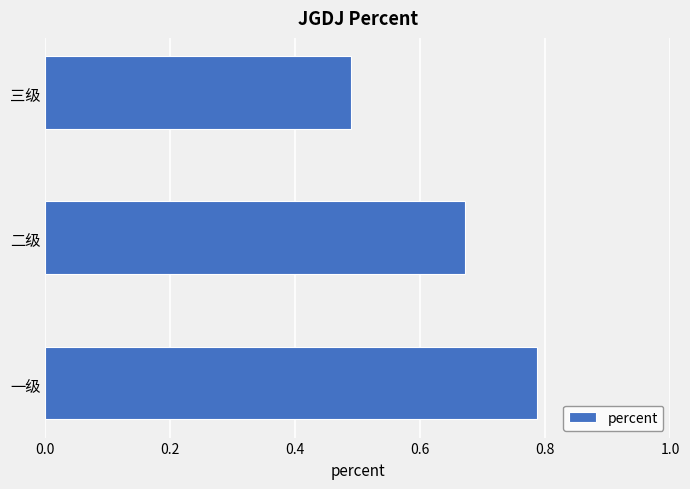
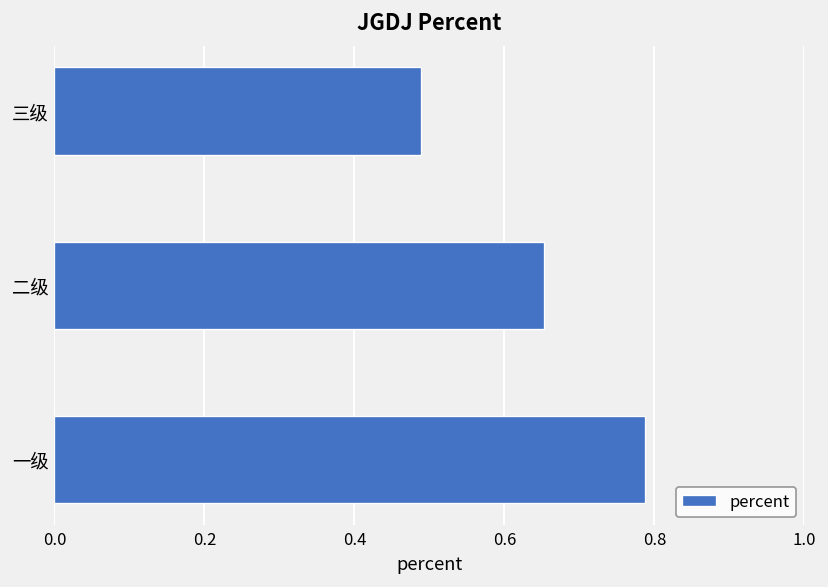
  {
    "三级": 0.49,
-   "二级": 0.67,
+   "二级": 0.65,
    "一级": 0.79
  }
